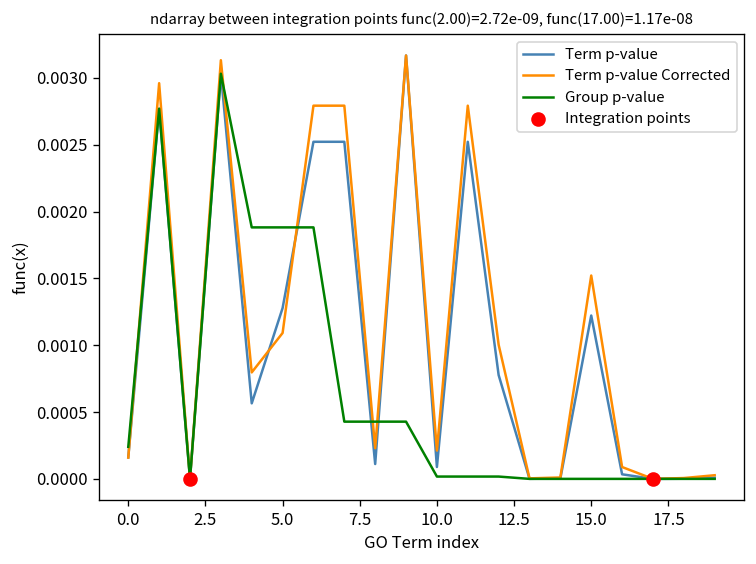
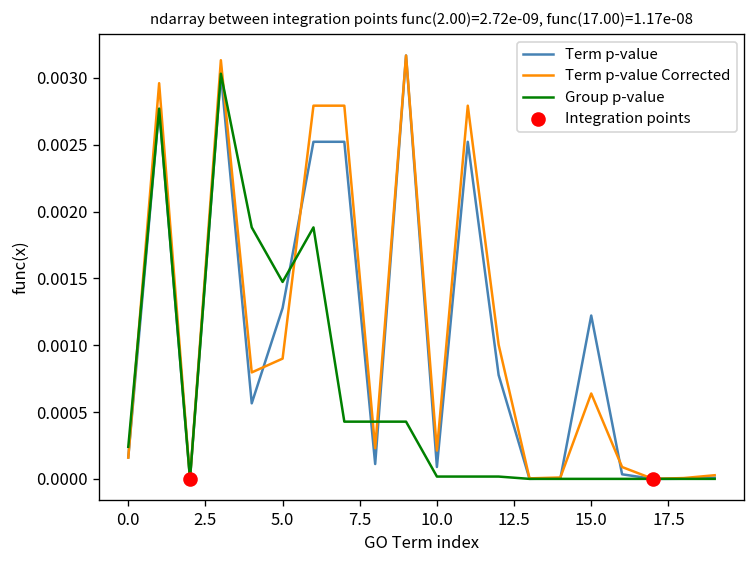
  {
    "Term p-value": {
      "5.0": 0.00128,
      "10.0": 0.00009,
      "15.0": 0.00122
    },
    "Term p-value Corrected": {
-     "5.0": 0.00109,
+     "5.0": 0.00090,
      "10.0": 0.00021,
-     "15.0": 0.00152
+     "15.0": 0.00064
    },
    "Group p-value": {
      "0.0": 0.00024,
-     "5.0": 0.00188,
+     "5.0": 0.00147,
      "10.0": 0.00002,
      "15.0": 0.00000
    }
  }
